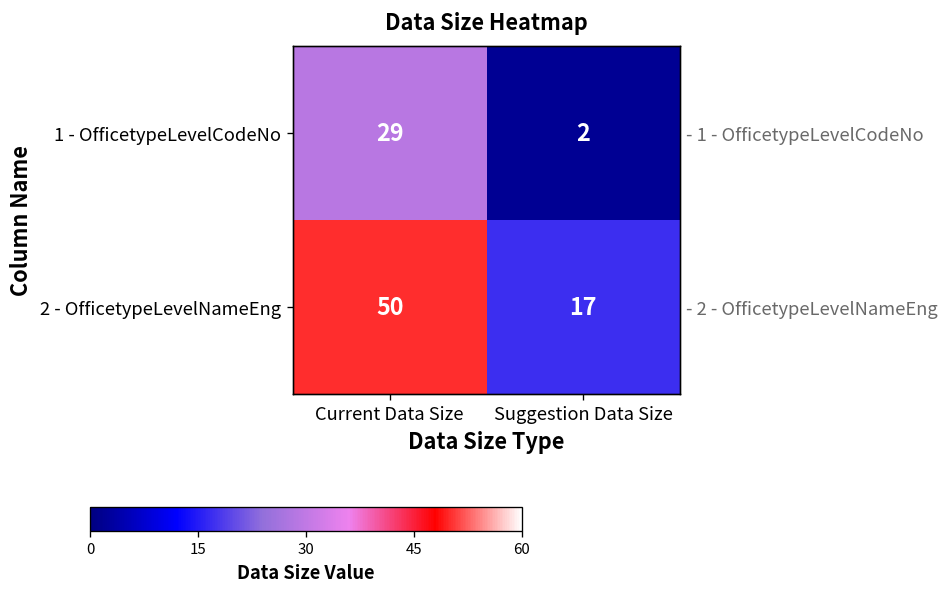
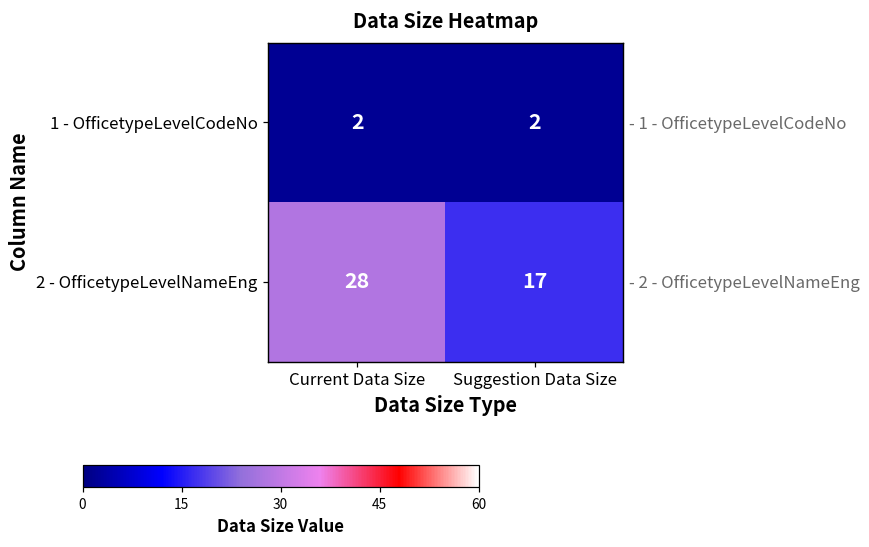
  {
    "1 - OfficetypeLevelCodeNo": {
-     "Current Data Size": 29,
+     "Current Data Size": 2,
      "Suggestion Data Size": 2
    },
    "2 - OfficetypeLevelNameEng": {
-     "Current Data Size": 50,
+     "Current Data Size": 28,
      "Suggestion Data Size": 17
    }
  }
